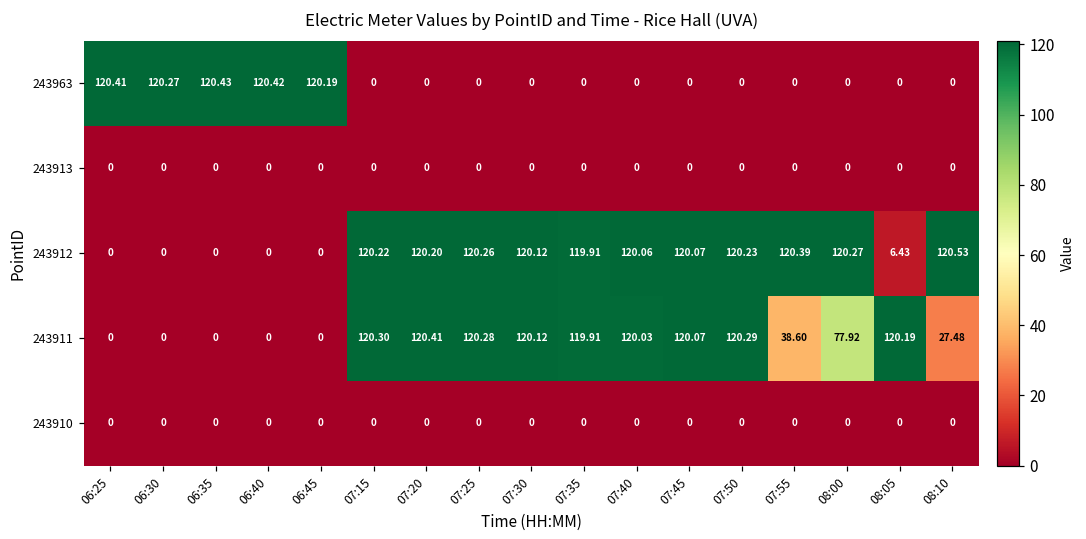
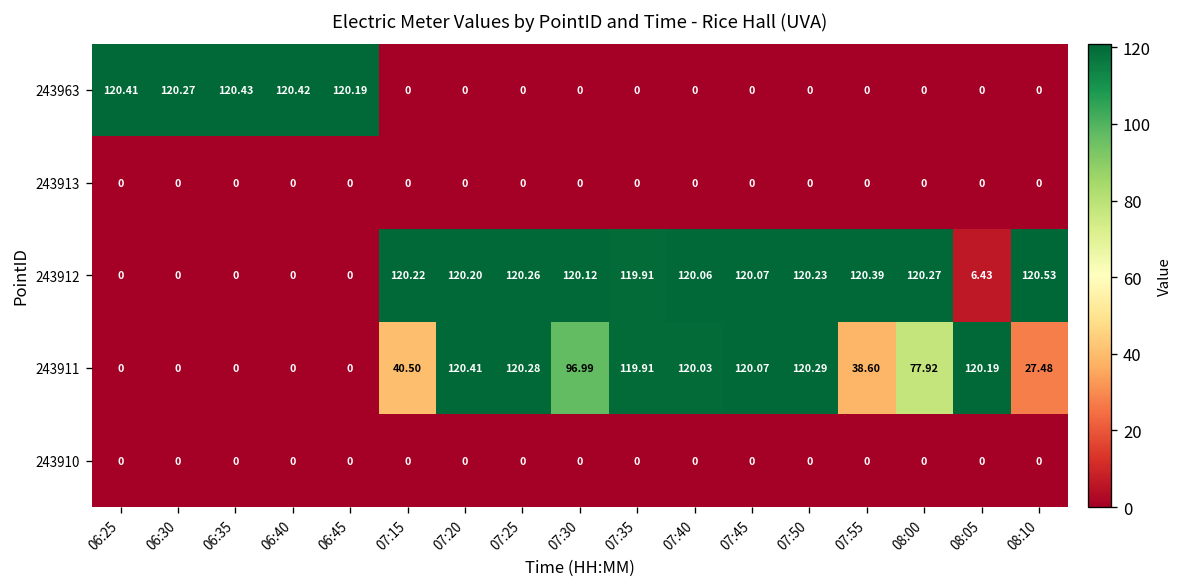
  {
    "243963": {
      "06:25": 120.41,
      "06:30": 120.27,
      "06:35": 120.43,
      "06:40": 120.42,
      "06:45": 120.19,
      "07:15": 0,
      "07:20": 0,
      "07:25": 0,
      "07:30": 0,
      "07:35": 0,
      "07:40": 0,
      "07:45": 0,
      "07:50": 0,
      "07:55": 0,
      "08:00": 0,
      "08:05": 0,
      "08:10": 0
    },
    "243913": {
      "06:25": 0,
      "06:30": 0,
      "06:35": 0,
      "06:40": 0,
      "06:45": 0,
      "07:15": 0,
      "07:20": 0,
      "07:25": 0,
      "07:30": 0,
      "07:35": 0,
      "07:40": 0,
      "07:45": 0,
      "07:50": 0,
      "07:55": 0,
      "08:00": 0,
      "08:05": 0,
      "08:10": 0
    },
    "243912": {
      "06:25": 0,
      "06:30": 0,
      "06:35": 0,
      "06:40": 0,
      "06:45": 0,
      "07:15": 120.22,
      "07:20": 120.20,
      "07:25": 120.26,
      "07:30": 120.12,
      "07:35": 119.91,
      "07:40": 120.06,
      "07:45": 120.07,
      "07:50": 120.23,
      "07:55": 120.39,
      "08:00": 120.27,
      "08:05": 6.43,
      "08:10": 120.53
    },
    "243911": {
      "06:25": 0,
      "06:30": 0,
      "06:35": 0,
      "06:40": 0,
      "06:45": 0,
-     "07:15": 120.30,
+     "07:15": 40.50,
      "07:20": 120.41,
      "07:25": 120.28,
-     "07:30": 120.12,
+     "07:30": 96.99,
      "07:35": 119.91,
      "07:40": 120.03,
      "07:45": 120.07,
      "07:50": 120.29,
      "07:55": 38.60,
      "08:00": 77.92,
      "08:05": 120.19,
      "08:10": 27.48
    },
    "243910": {
      "06:25": 0,
      "06:30": 0,
      "06:35": 0,
      "06:40": 0,
      "06:45": 0,
      "07:15": 0,
      "07:20": 0,
      "07:25": 0,
      "07:30": 0,
      "07:35": 0,
      "07:40": 0,
      "07:45": 0,
      "07:50": 0,
      "07:55": 0,
      "08:00": 0,
      "08:05": 0,
      "08:10": 0
    }
  }
